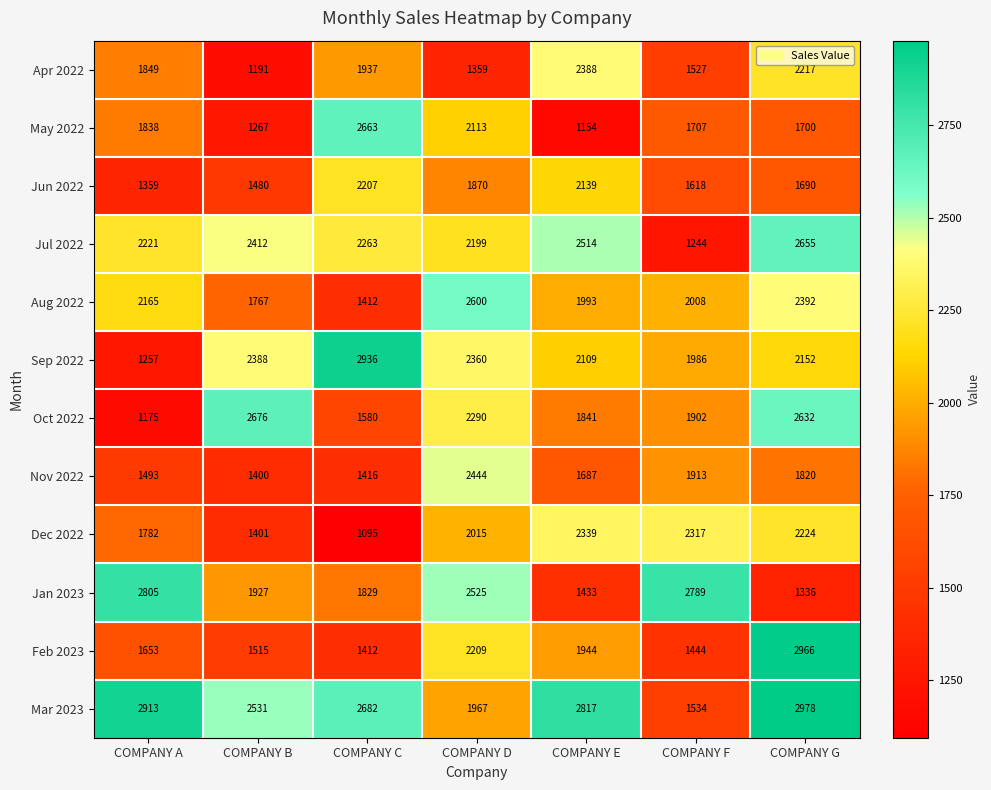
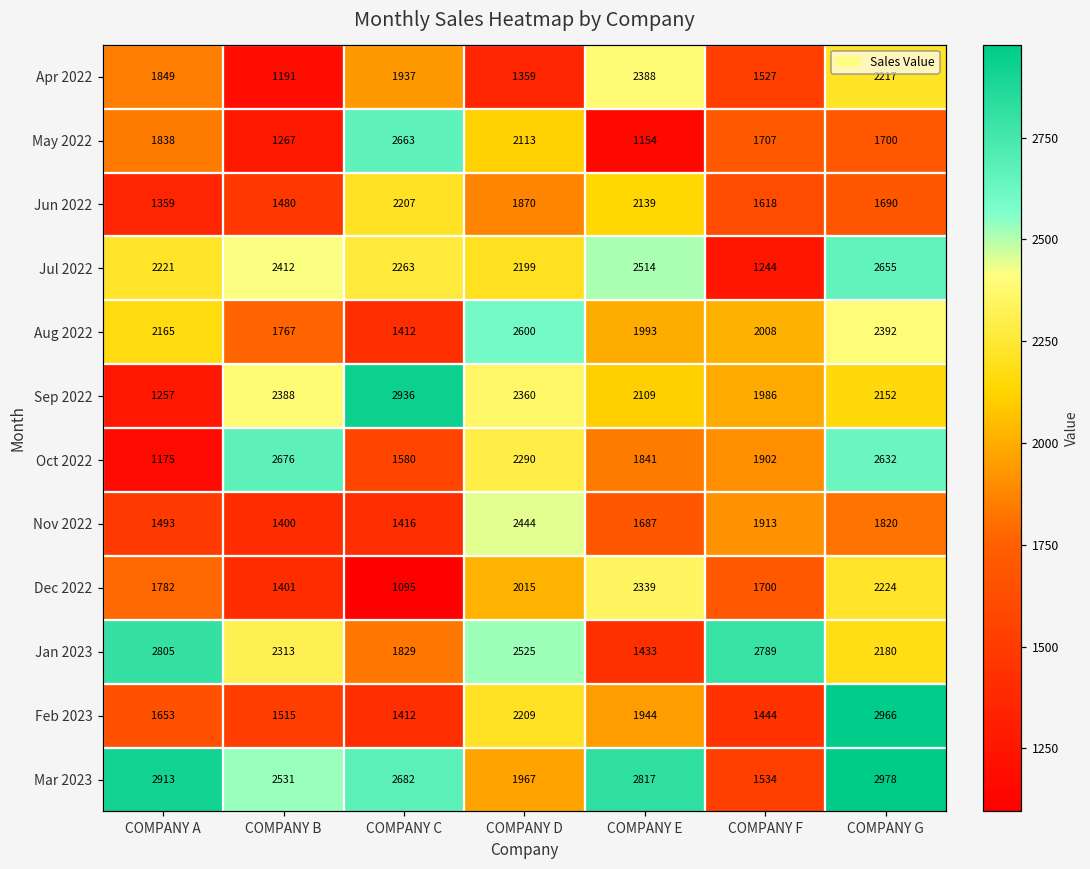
  {
    "Apr 2022": {
      "COMPANY A": 1849,
      "COMPANY B": 1191,
      "COMPANY C": 1937,
      "COMPANY D": 1359,
      "COMPANY E": 2388,
      "COMPANY F": 1527
    },
    "May 2022": {
      "COMPANY A": 1838,
      "COMPANY B": 1267,
      "COMPANY C": 2663,
      "COMPANY D": 2113,
      "COMPANY E": 1154,
      "COMPANY F": 1707,
      "COMPANY G": 1700
    },
    "Jun 2022": {
      "COMPANY A": 1359,
      "COMPANY B": 1480,
      "COMPANY C": 2207,
      "COMPANY D": 1870,
      "COMPANY E": 2139,
      "COMPANY F": 1618,
      "COMPANY G": 1690
    },
    "Jul 2022": {
      "COMPANY A": 2221,
      "COMPANY B": 2412,
      "COMPANY C": 2263,
      "COMPANY D": 2199,
      "COMPANY E": 2514,
      "COMPANY F": 1244,
      "COMPANY G": 2655
    },
    "Aug 2022": {
      "COMPANY A": 2165,
      "COMPANY B": 1767,
      "COMPANY C": 1412,
      "COMPANY D": 2600,
      "COMPANY E": 1993,
      "COMPANY F": 2008,
      "COMPANY G": 2392
    },
    "Sep 2022": {
      "COMPANY A": 1257,
      "COMPANY B": 2388,
      "COMPANY C": 2936,
      "COMPANY D": 2360,
      "COMPANY E": 2109,
      "COMPANY F": 1986,
      "COMPANY G": 2152
    },
    "Oct 2022": {
      "COMPANY A": 1175,
      "COMPANY B": 2676,
      "COMPANY C": 1580,
      "COMPANY D": 2290,
      "COMPANY E": 1841,
      "COMPANY F": 1902,
      "COMPANY G": 2632
    },
    "Nov 2022": {
      "COMPANY A": 1493,
      "COMPANY B": 1400,
      "COMPANY C": 1416,
      "COMPANY D": 2444,
      "COMPANY E": 1687,
      "COMPANY F": 1913,
      "COMPANY G": 1820
    },
    "Dec 2022": {
      "COMPANY A": 1782,
      "COMPANY B": 1401,
      "COMPANY C": 1095,
      "COMPANY D": 2015,
      "COMPANY E": 2339,
-     "COMPANY F": 2317,
+     "COMPANY F": 1700,
      "COMPANY G": 2224
    },
    "Jan 2023": {
      "COMPANY A": 2805,
-     "COMPANY B": 1927,
+     "COMPANY B": 2313,
      "COMPANY C": 1829,
      "COMPANY D": 2525,
      "COMPANY E": 1433,
      "COMPANY F": 2789,
-     "COMPANY G": 1336
+     "COMPANY G": 2180
    },
    "Feb 2023": {
      "COMPANY A": 1653,
      "COMPANY B": 1515,
      "COMPANY C": 1412,
      "COMPANY D": 2209,
      "COMPANY E": 1944,
      "COMPANY F": 1444,
      "COMPANY G": 2966
    },
    "Mar 2023": {
      "COMPANY A": 2913,
      "COMPANY B": 2531,
      "COMPANY C": 2682,
      "COMPANY D": 1967,
      "COMPANY E": 2817,
      "COMPANY F": 1534,
      "COMPANY G": 2978
    }
  }
